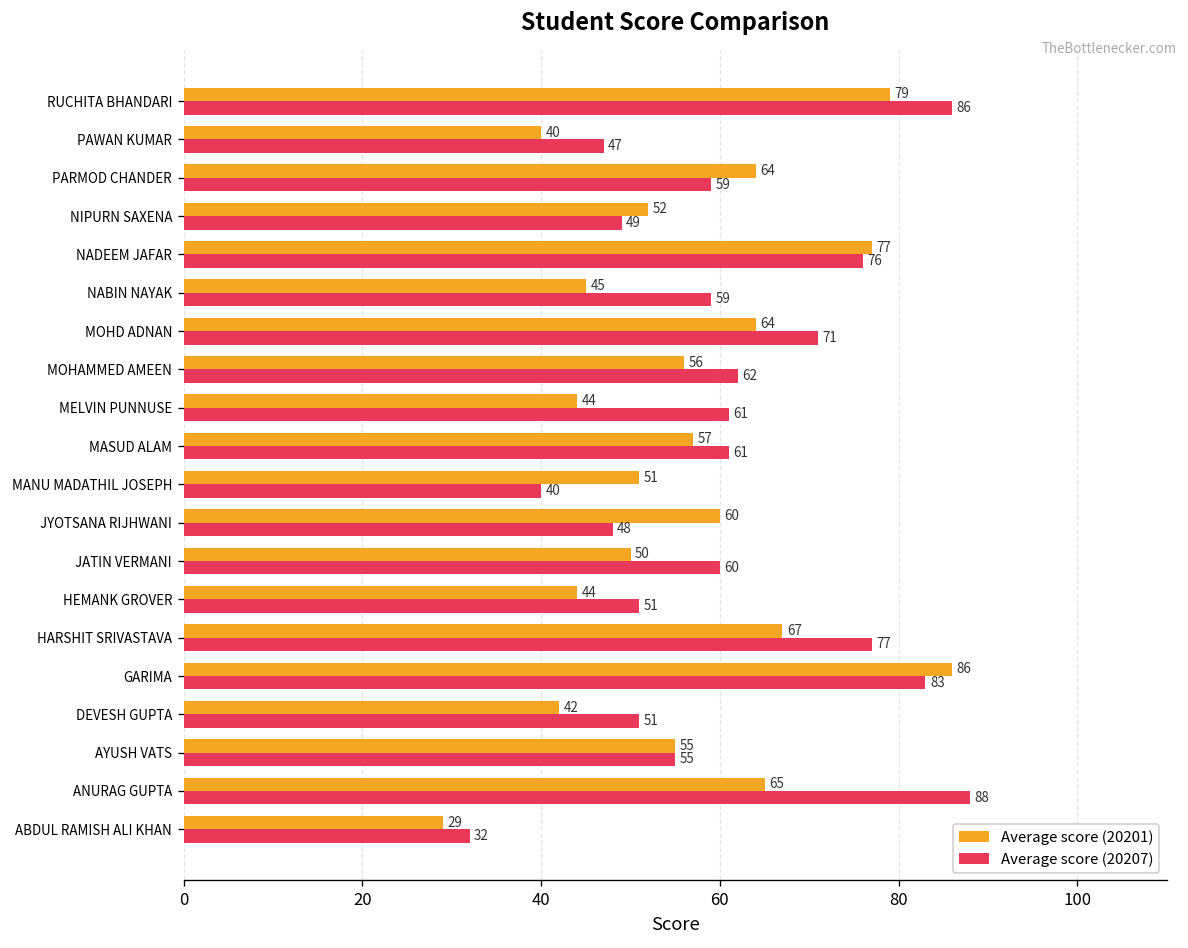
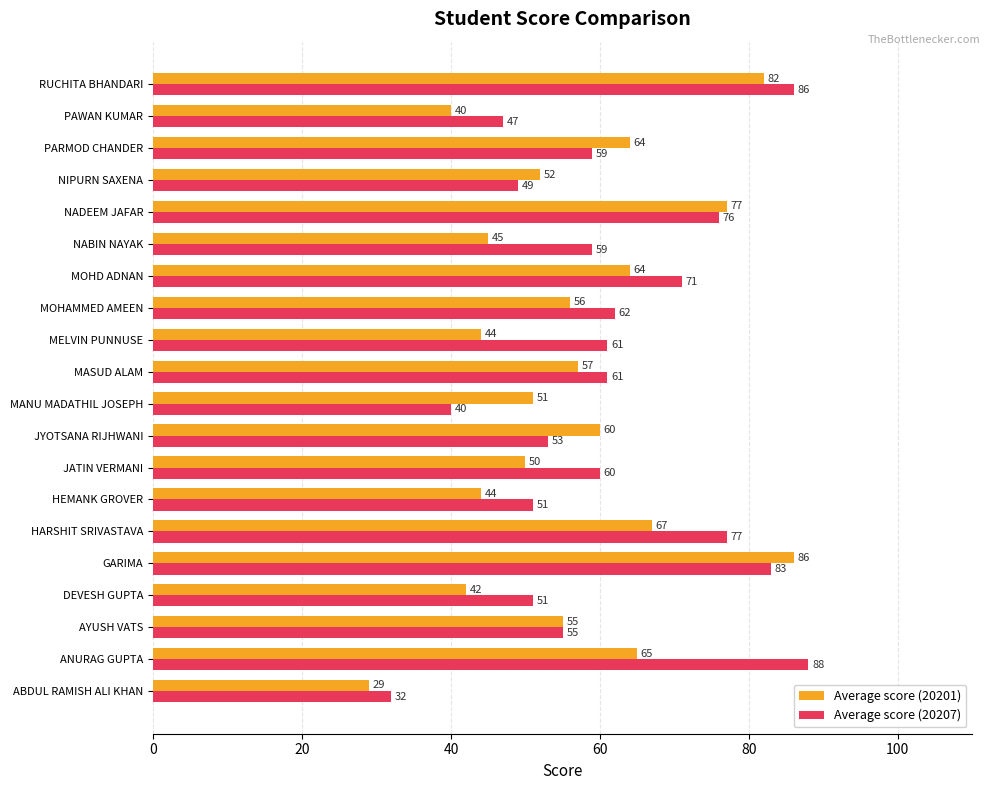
  {
    "Average score (20201)": {
-     "RUCHITA BHANDARI": 79,
+     "RUCHITA BHANDARI": 82,
      "PAWAN KUMAR": 40,
      "PARMOD CHANDER": 64,
      "NIPURN SAXENA": 52,
      "NADEEM JAFAR": 77,
      "NABIN NAYAK": 45,
      "MOHD ADNAN": 64,
      "MOHAMMED AMEEN": 56,
      "MELVIN PUNNUSE": 44,
      "MASUD ALAM": 57,
      "MANU MADATHIL JOSEPH": 51,
      "JYOTSANA RIJHWANI": 60,
      "JATIN VERMANI": 50,
      "HEMANK GROVER": 44,
      "HARSHIT SRIVASTAVA": 67,
      "GARIMA": 86,
      "DEVESH GUPTA": 42,
      "AYUSH VATS": 55,
      "ANURAG GUPTA": 65,
      "ABDUL RAMISH ALI KHAN": 29
    },
    "Average score (20207)": {
      "RUCHITA BHANDARI": 86,
      "PAWAN KUMAR": 47,
      "PARMOD CHANDER": 59,
      "NIPURN SAXENA": 49,
      "NADEEM JAFAR": 76,
      "NABIN NAYAK": 59,
      "MOHD ADNAN": 71,
      "MOHAMMED AMEEN": 62,
      "MELVIN PUNNUSE": 61,
      "MASUD ALAM": 61,
      "MANU MADATHIL JOSEPH": 40,
-     "JYOTSANA RIJHWANI": 48,
+     "JYOTSANA RIJHWANI": 53,
      "JATIN VERMANI": 60,
      "HEMANK GROVER": 51,
      "HARSHIT SRIVASTAVA": 77,
      "GARIMA": 83,
      "DEVESH GUPTA": 51,
      "AYUSH VATS": 55,
      "ANURAG GUPTA": 88,
      "ABDUL RAMISH ALI KHAN": 32
    }
  }
